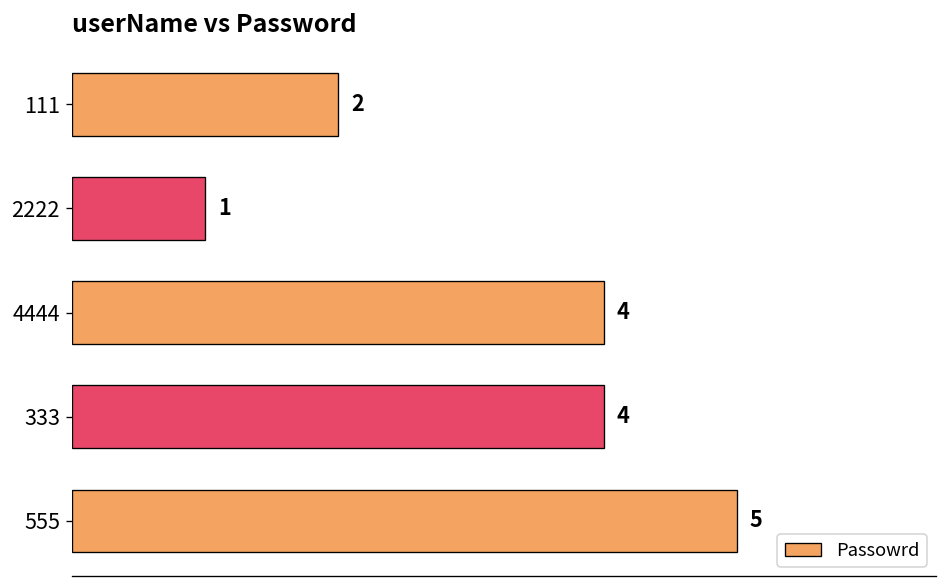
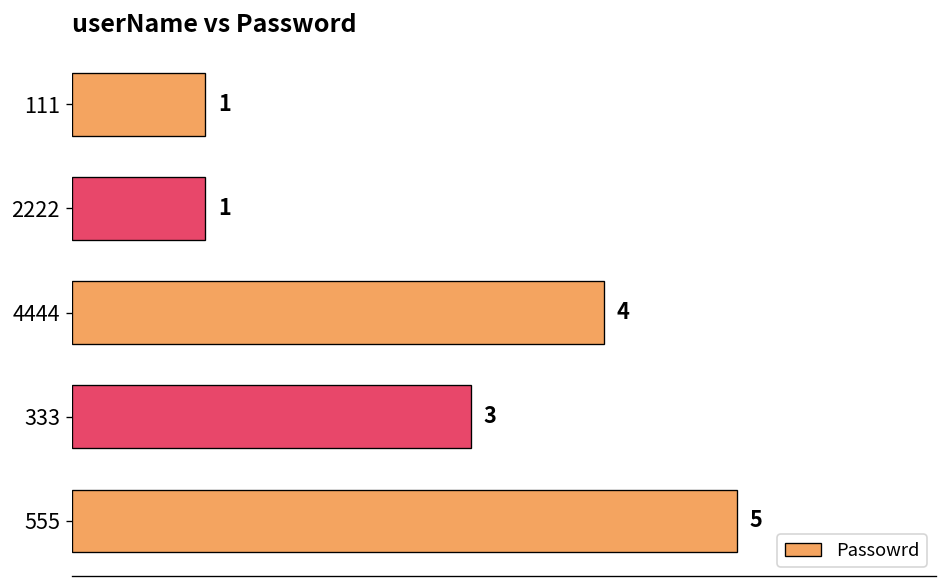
  {
-   "111": 2,
+   "111": 1,
    "2222": 1,
    "4444": 4,
-   "333": 4,
+   "333": 3,
    "555": 5
  }
